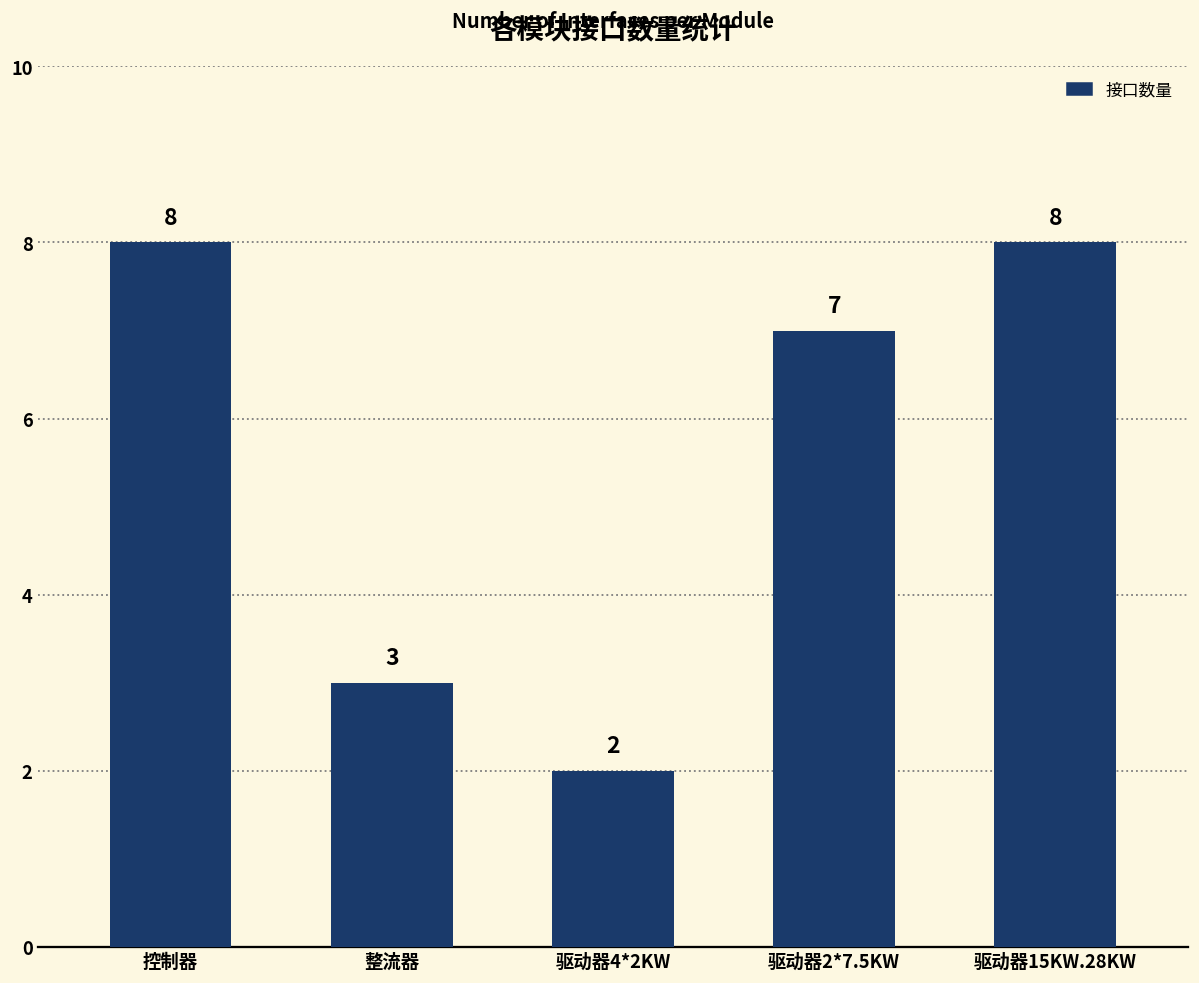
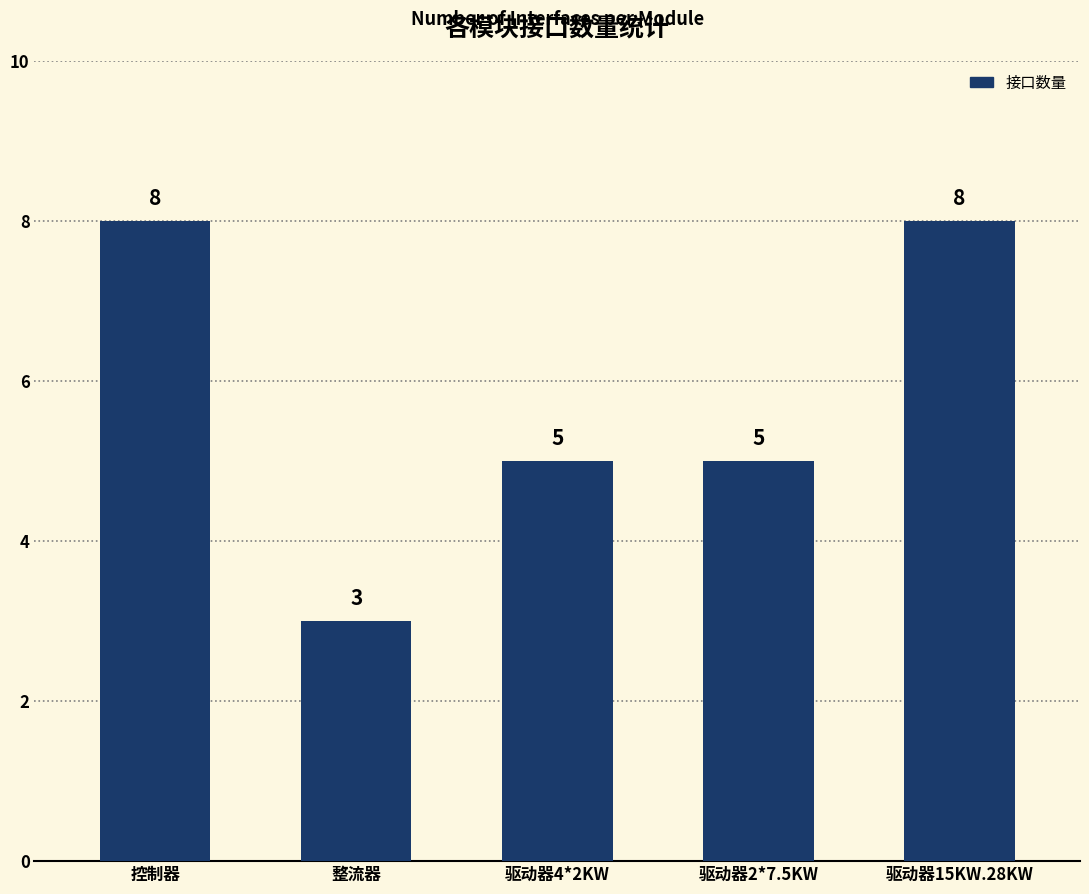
  {
    "控制器": 8,
    "整流器": 3,
-   "驱动器4*2KW": 2,
-   "驱动器2*7.5KW": 7,
+   "驱动器4*2KW": 5,
+   "驱动器2*7.5KW": 5,
    "驱动器15KW.28KW": 8
  }
